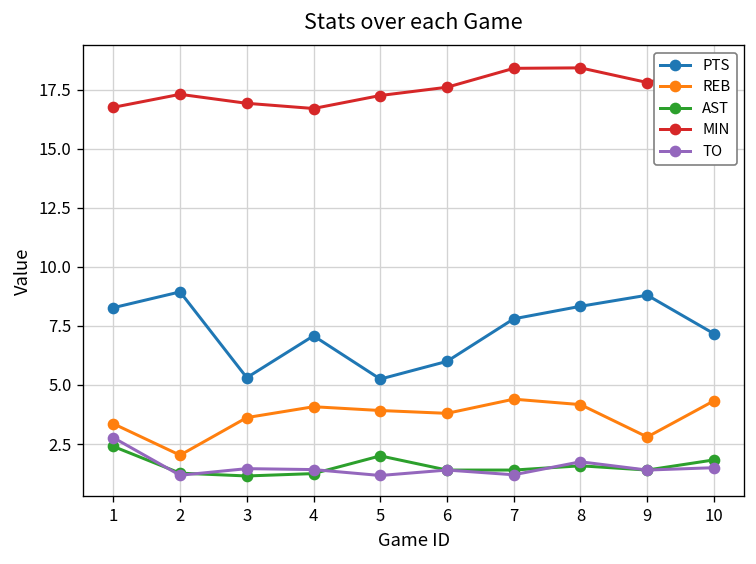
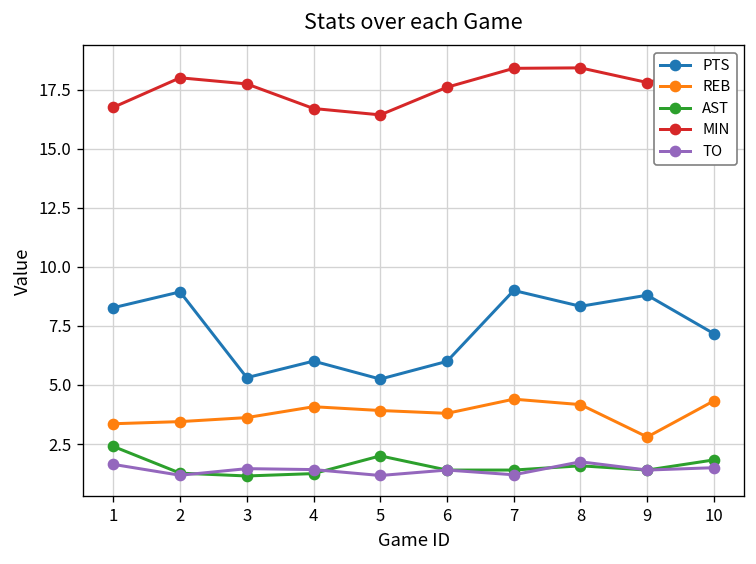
  {
    "PTS": {
      "1": 8.3,
      "2": 8.9,
      "3": 5.3,
-     "4": 7.1,
+     "4": 6.0,
      "5": 5.3,
      "6": 6.0,
-     "7": 7.8,
+     "7": 9.0,
      "8": 8.3,
      "9": 8.8,
      "10": 7.2
    },
    "REB": {
      "1": 3.4,
-     "2": 2.0,
+     "2": 3.5,
      "3": 3.6,
      "4": 4.1,
      "5": 3.9,
      "6": 3.8,
      "7": 4.4,
      "8": 4.2,
      "9": 2.8,
      "10": 4.3
    },
    "AST": {
      "1": 2.4,
      "3": 1.2,
      "4": 1.3,
      "5": 2.0,
      "7": 1.4,
      "8": 1.6,
      "10": 1.8
    },
    "MIN": {
      "1": 16.8,
-     "2": 17.3,
-     "3": 16.9,
+     "2": 18.0,
+     "3": 17.7,
      "4": 16.7,
-     "5": 17.3,
+     "5": 16.4,
      "6": 17.6,
      "7": 18.4,
      "8": 18.4,
      "9": 17.8
    },
    "TO": {
-     "1": 2.8,
+     "1": 1.6,
      "3": 1.5,
      "4": 1.4,
      "5": 1.2,
      "7": 1.2,
      "8": 1.8,
      "10": 1.5
    }
  }
